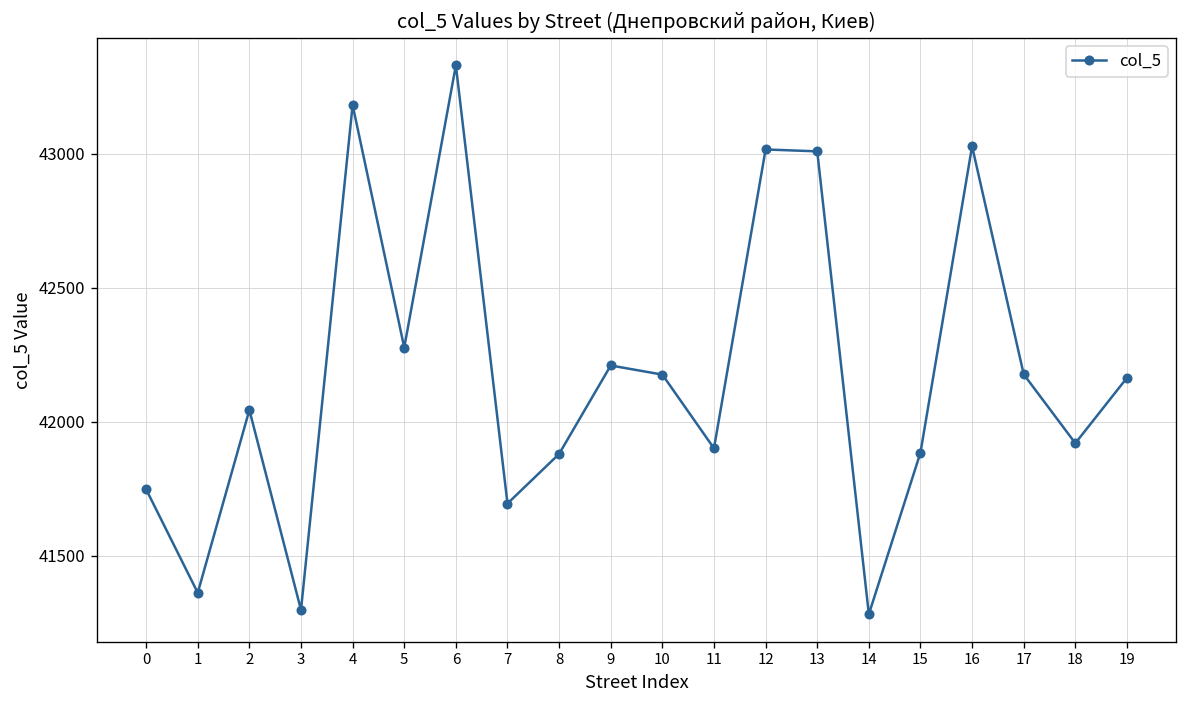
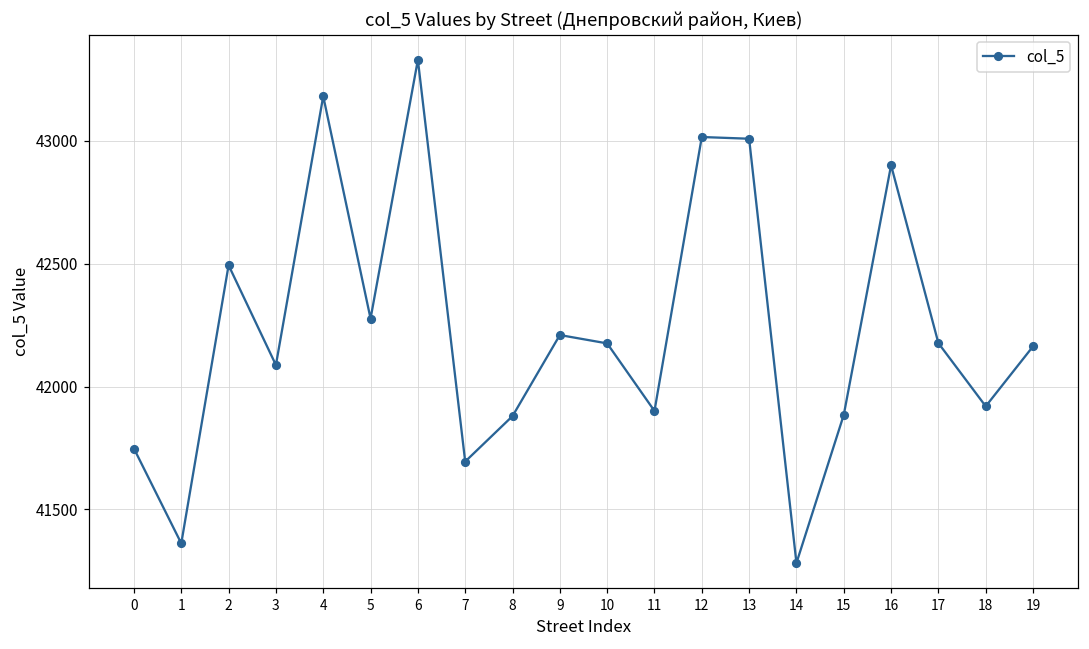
  {
    "0": 41750,
    "1": 41360,
-   "2": 42040,
-   "3": 41300,
+   "2": 42490,
+   "3": 42090,
    "4": 43180,
    "5": 42280,
    "6": 43330,
    "7": 41700,
    "8": 41880,
    "9": 42210,
    "10": 42180,
    "11": 41900,
    "12": 43020,
    "13": 43010,
    "14": 41280,
    "15": 41890,
-   "16": 43030,
+   "16": 42900,
    "17": 42180,
    "18": 41920,
    "19": 42160
  }
